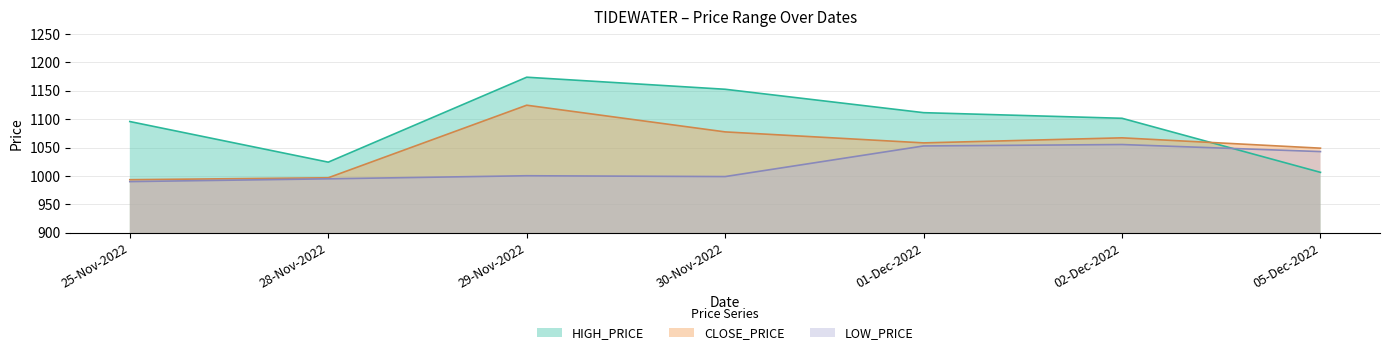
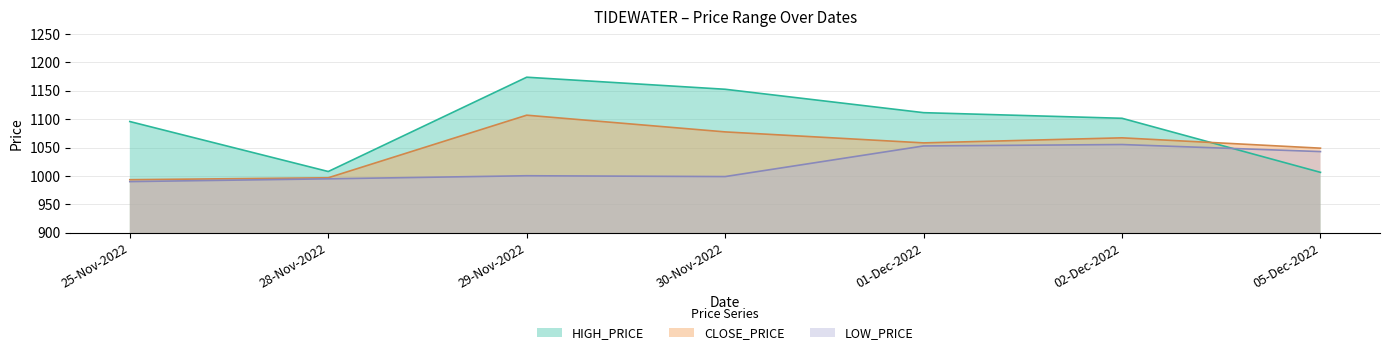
  {
    "HIGH_PRICE": {
      "25-Nov-2022": 1100,
-     "28-Nov-2022": 1020,
+     "28-Nov-2022": 1010,
      "29-Nov-2022": 1170,
      "30-Nov-2022": 1150,
      "01-Dec-2022": 1110,
      "02-Dec-2022": 1100,
      "05-Dec-2022": 1010
    },
    "CLOSE_PRICE": {
-     "29-Nov-2022": 1120,
+     "29-Nov-2022": 1110,
      "30-Nov-2022": 1080,
      "01-Dec-2022": 1060,
      "02-Dec-2022": 1070,
      "05-Dec-2022": 1050
    },
    "LOW_PRICE": {
      "29-Nov-2022": 1000,
      "30-Nov-2022": 1000,
      "01-Dec-2022": 1050,
      "02-Dec-2022": 1060,
      "05-Dec-2022": 1040
    }
  }
